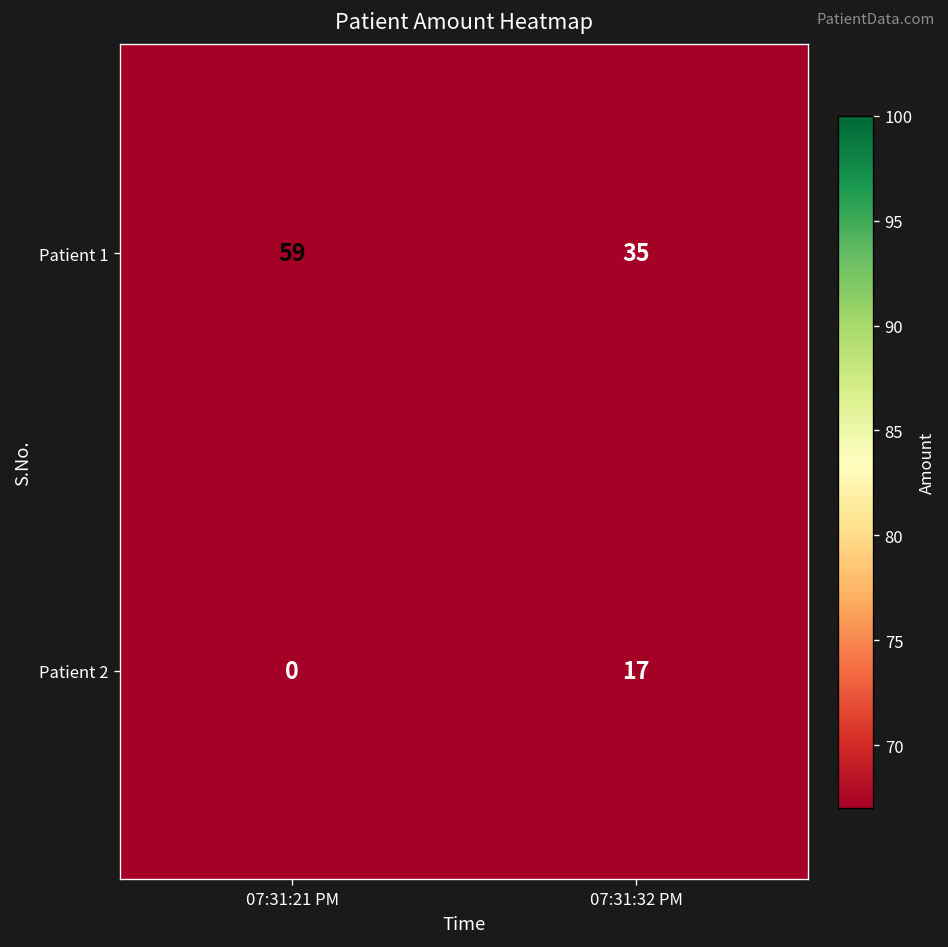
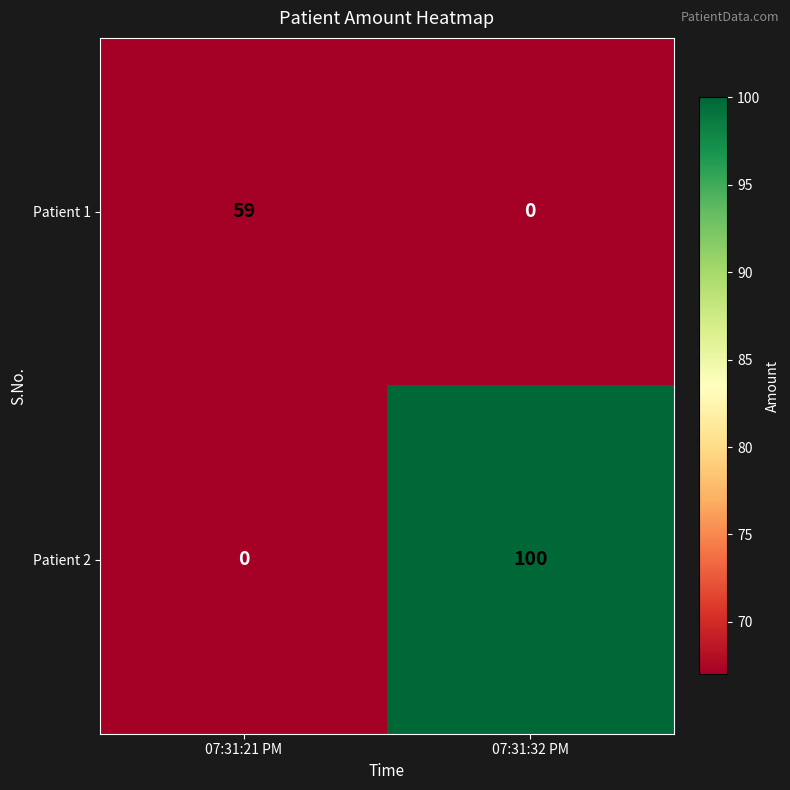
  {
    "Patient 1": {
      "07:31:21 PM": 59,
-     "07:31:32 PM": 35
+     "07:31:32 PM": 0
    },
    "Patient 2": {
      "07:31:21 PM": 0,
-     "07:31:32 PM": 17
+     "07:31:32 PM": 100
    }
  }
